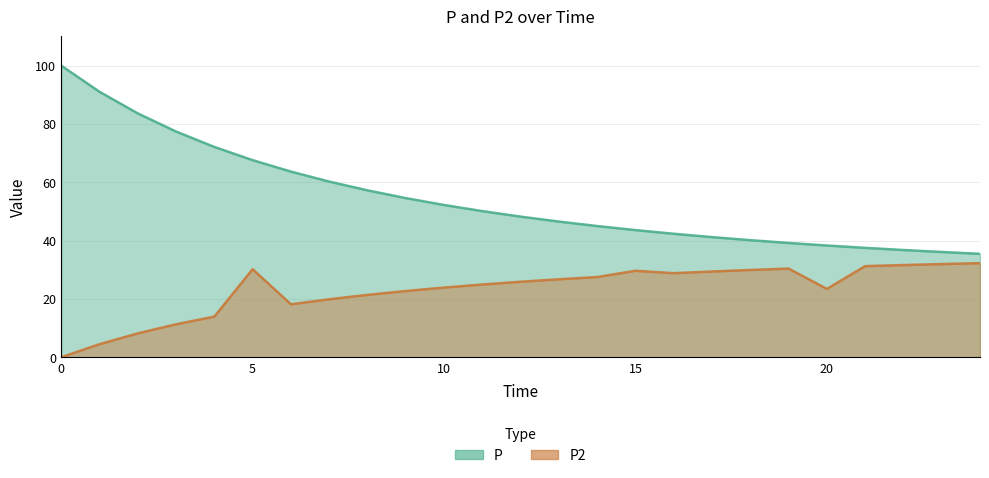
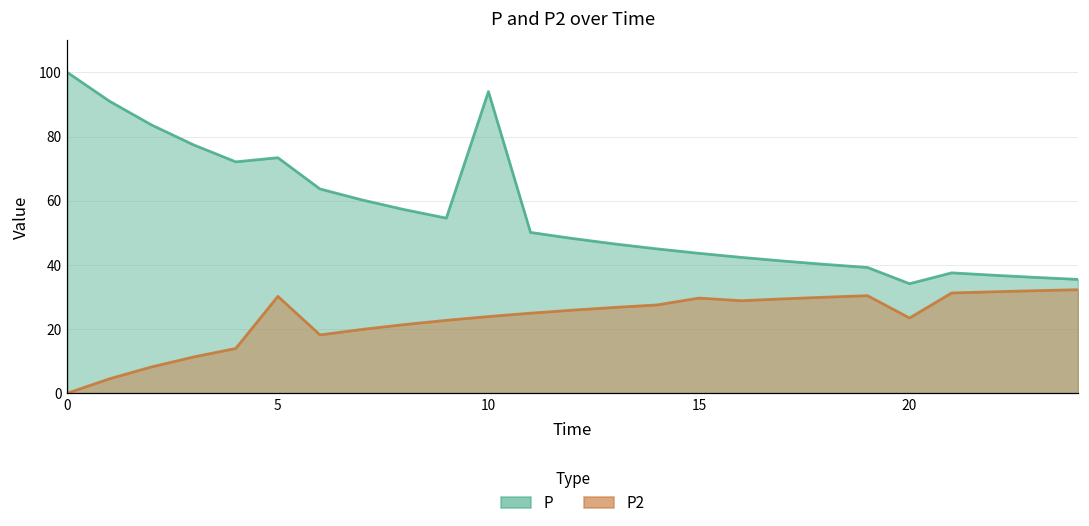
  {
    "P": {
      "0": 100,
-     "5": 68,
-     "10": 52,
+     "5": 73,
+     "10": 94,
      "15": 44,
-     "20": 38
+     "20": 34
    },
    "P2": {
      "0": 0,
      "5": 30,
      "10": 24,
      "15": 30,
      "20": 23
    }
  }
